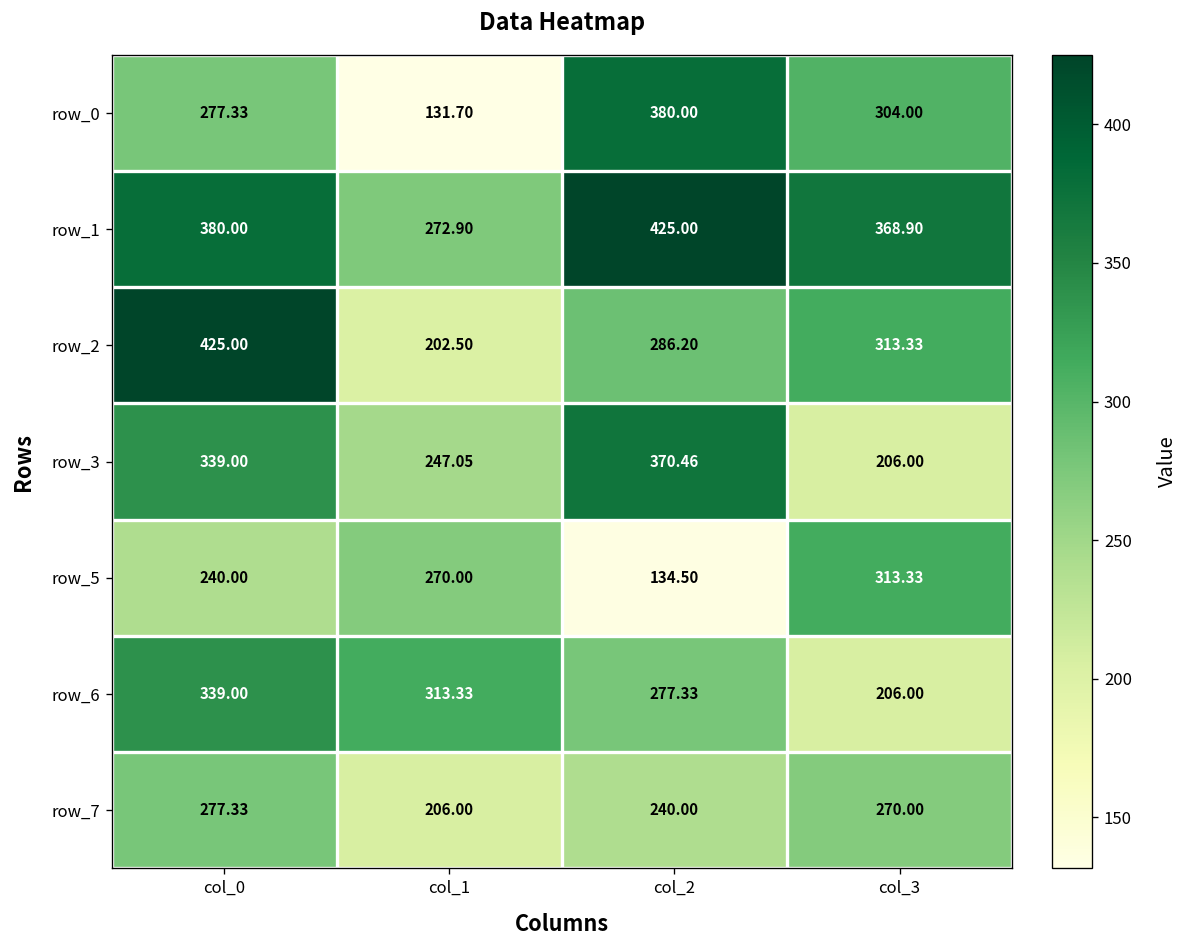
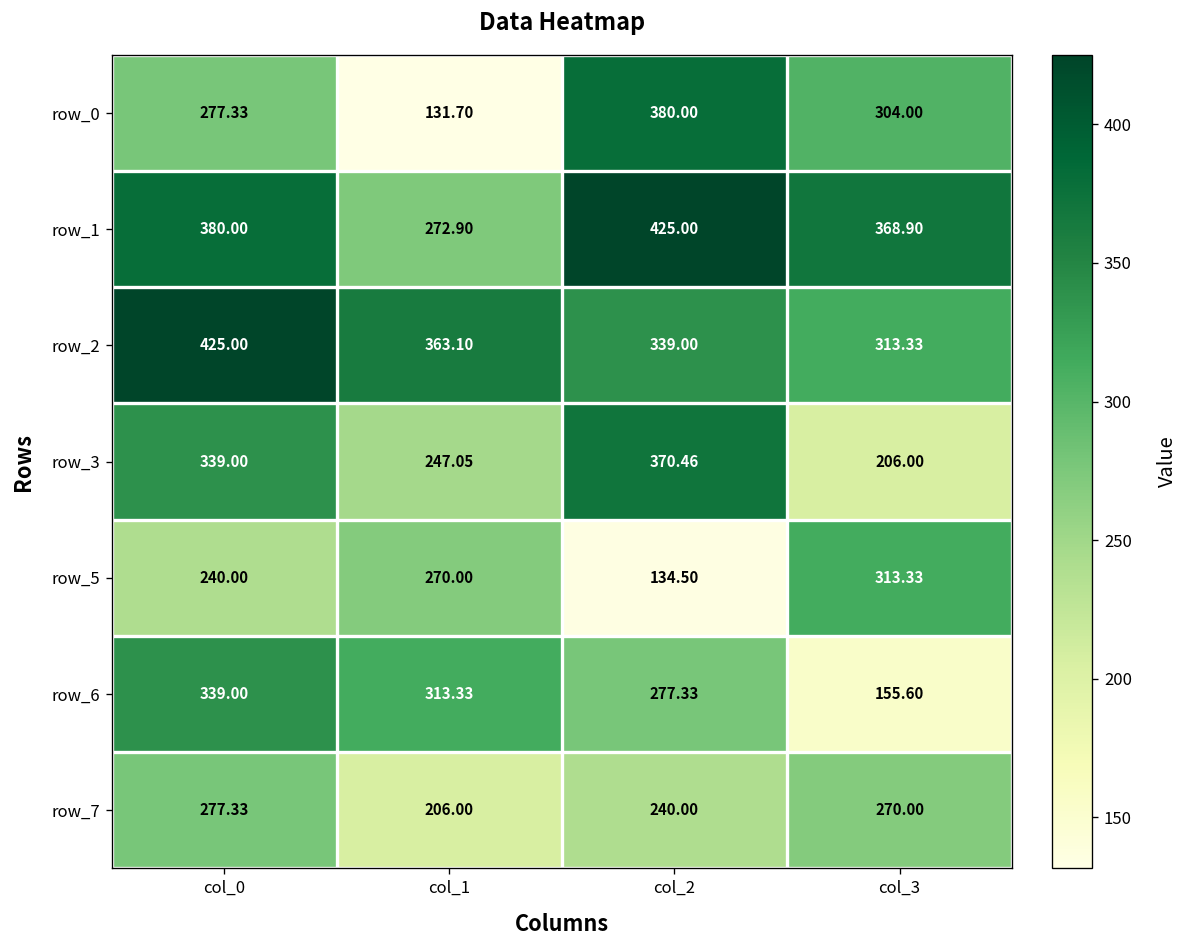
  {
    "row_0": {
      "col_0": 277.33,
      "col_1": 131.70,
      "col_2": 380.00,
      "col_3": 304.00
    },
    "row_1": {
      "col_0": 380.00,
      "col_1": 272.90,
      "col_2": 425.00,
      "col_3": 368.90
    },
    "row_2": {
      "col_0": 425.00,
-     "col_1": 202.50,
-     "col_2": 286.20,
+     "col_1": 363.10,
+     "col_2": 339.00,
      "col_3": 313.33
    },
    "row_3": {
      "col_0": 339.00,
      "col_1": 247.05,
      "col_2": 370.46,
      "col_3": 206.00
    },
    "row_5": {
      "col_0": 240.00,
      "col_1": 270.00,
      "col_2": 134.50,
      "col_3": 313.33
    },
    "row_6": {
      "col_0": 339.00,
      "col_1": 313.33,
      "col_2": 277.33,
-     "col_3": 206.00
+     "col_3": 155.60
    },
    "row_7": {
      "col_0": 277.33,
      "col_1": 206.00,
      "col_2": 240.00,
      "col_3": 270.00
    }
  }
